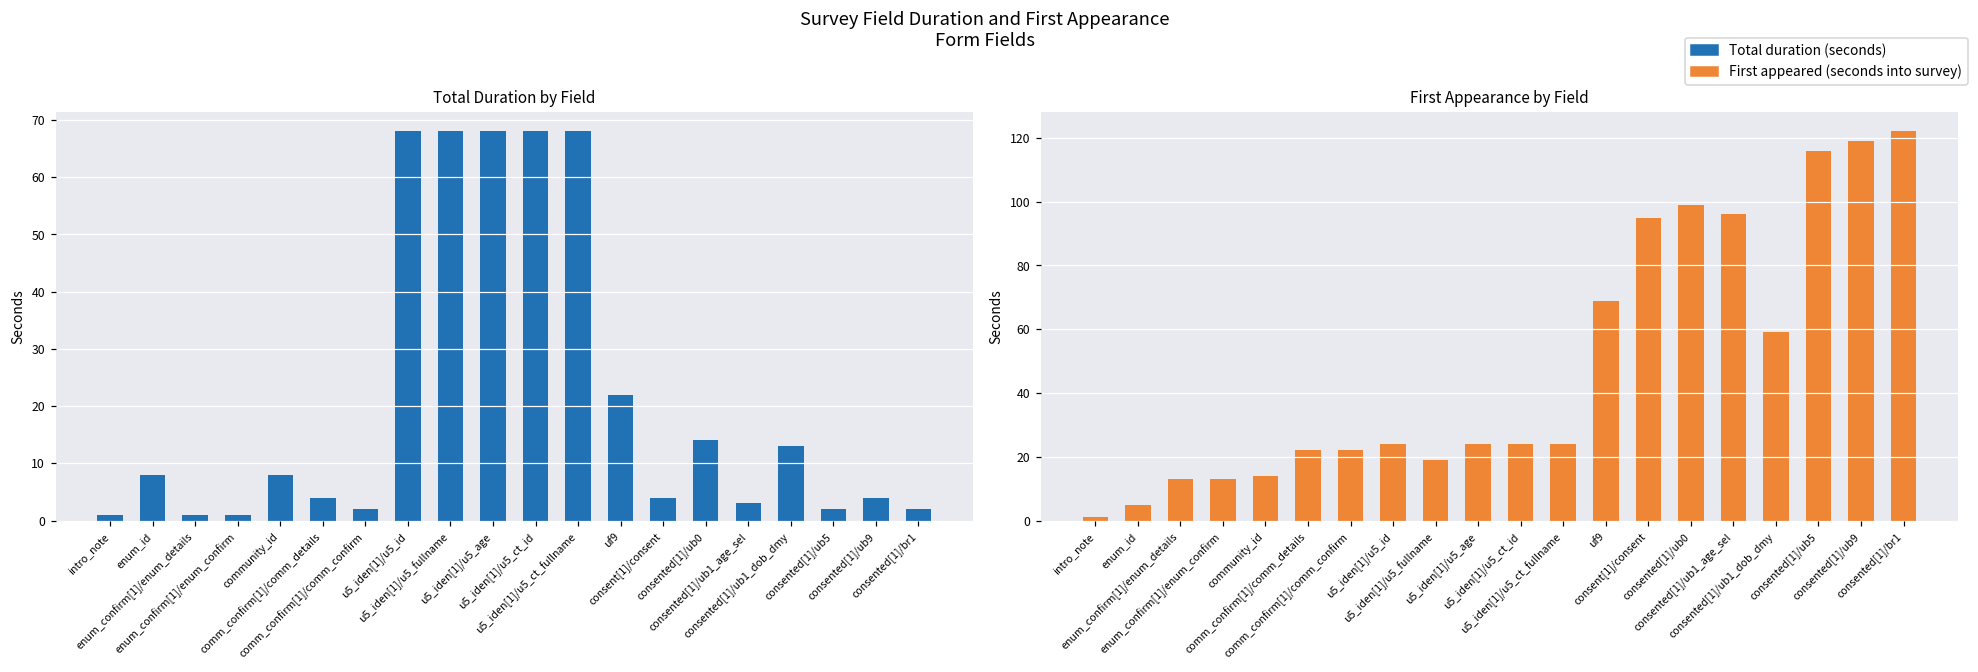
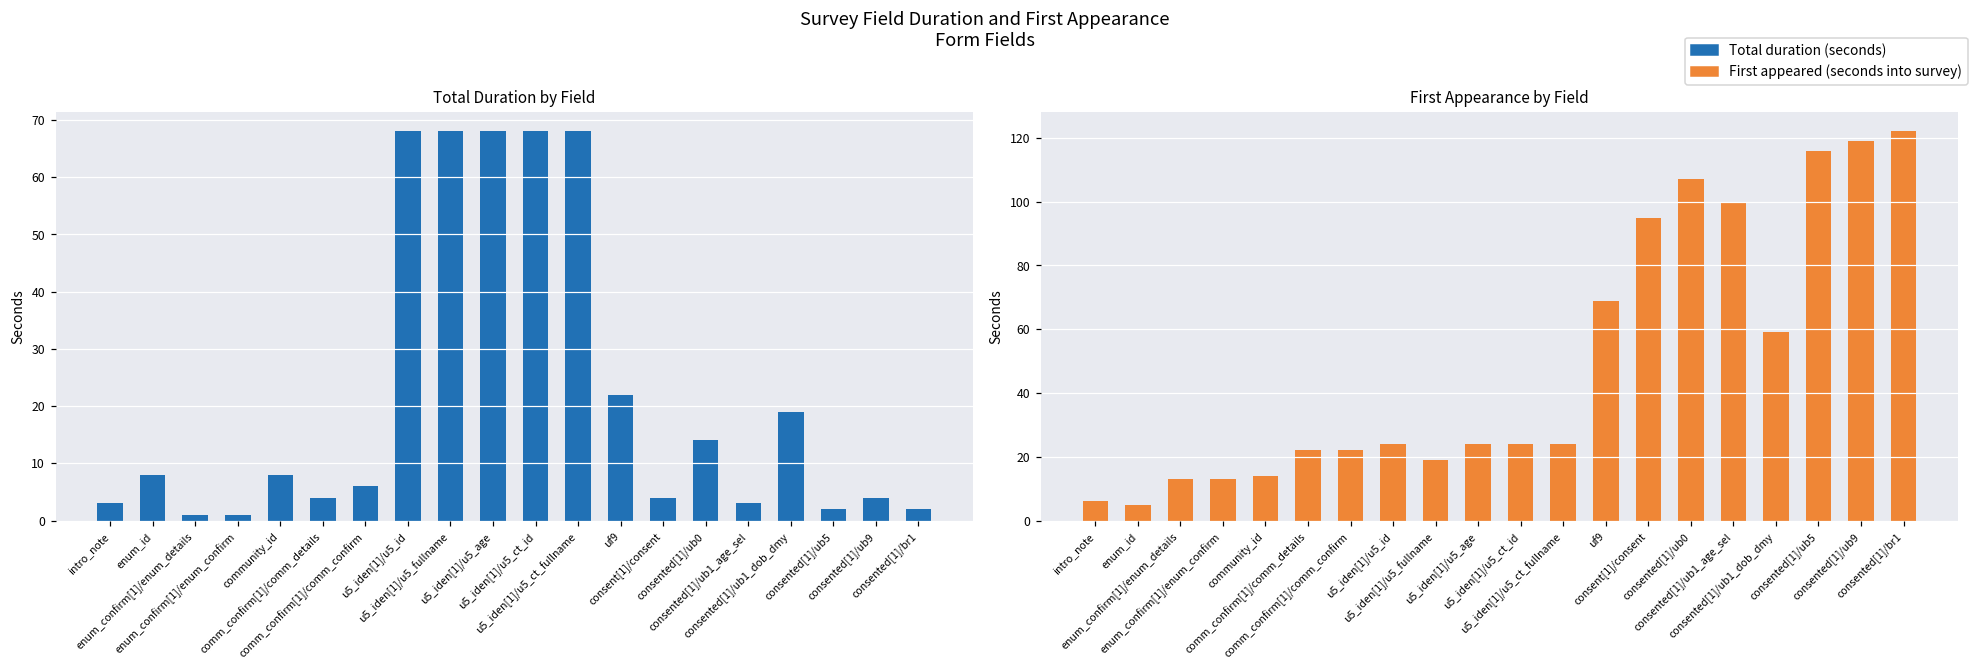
  {
    "Total Duration by Field": {
-     "intro_note": 1,
+     "intro_note": 3,
      "enum_id": 8,
      "enum_confirm[1]/enum_details": 1,
      "enum_confirm[1]/enum_confirm": 1,
      "community_id": 8,
      "comm_confirm[1]/comm_details": 4,
-     "comm_confirm[1]/comm_confirm": 2,
+     "comm_confirm[1]/comm_confirm": 6,
      "u5_iden[1]/u5_id": 68,
      "u5_iden[1]/u5_fullname": 68,
      "u5_iden[1]/u5_age": 68,
      "u5_iden[1]/u5_ct_id": 68,
      "u5_iden[1]/u5_ct_fullname": 68,
      "uf9": 22,
      "consent[1]/consent": 4,
      "consented[1]/ub0": 14,
      "consented[1]/ub1_age_sel": 3,
-     "consented[1]/ub1_dob_dmy": 13,
+     "consented[1]/ub1_dob_dmy": 19,
      "consented[1]/ub5": 2,
      "consented[1]/ub9": 4,
      "consented[1]/br1": 2
    },
    "First Appearance by Field": {
-     "intro_note": 1,
+     "intro_note": 6,
      "enum_id": 5,
      "enum_confirm[1]/enum_details": 13,
      "enum_confirm[1]/enum_confirm": 13,
      "community_id": 14,
      "comm_confirm[1]/comm_details": 22,
      "comm_confirm[1]/comm_confirm": 22,
      "u5_iden[1]/u5_id": 24,
      "u5_iden[1]/u5_fullname": 19,
      "u5_iden[1]/u5_age": 24,
      "u5_iden[1]/u5_ct_id": 24,
      "u5_iden[1]/u5_ct_fullname": 24,
      "uf9": 69,
      "consent[1]/consent": 95,
-     "consented[1]/ub0": 99,
-     "consented[1]/ub1_age_sel": 96,
+     "consented[1]/ub0": 107,
+     "consented[1]/ub1_age_sel": 100,
      "consented[1]/ub1_dob_dmy": 59,
      "consented[1]/ub5": 116,
      "consented[1]/ub9": 119,
      "consented[1]/br1": 122
    }
  }
